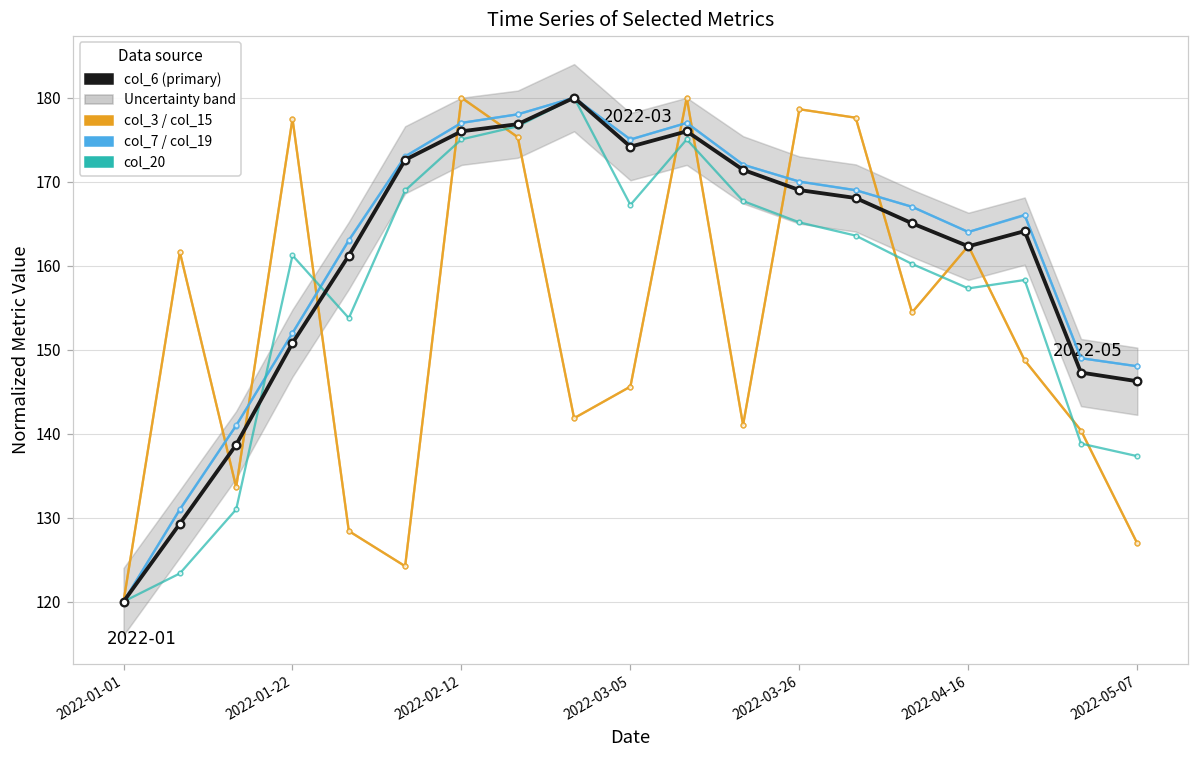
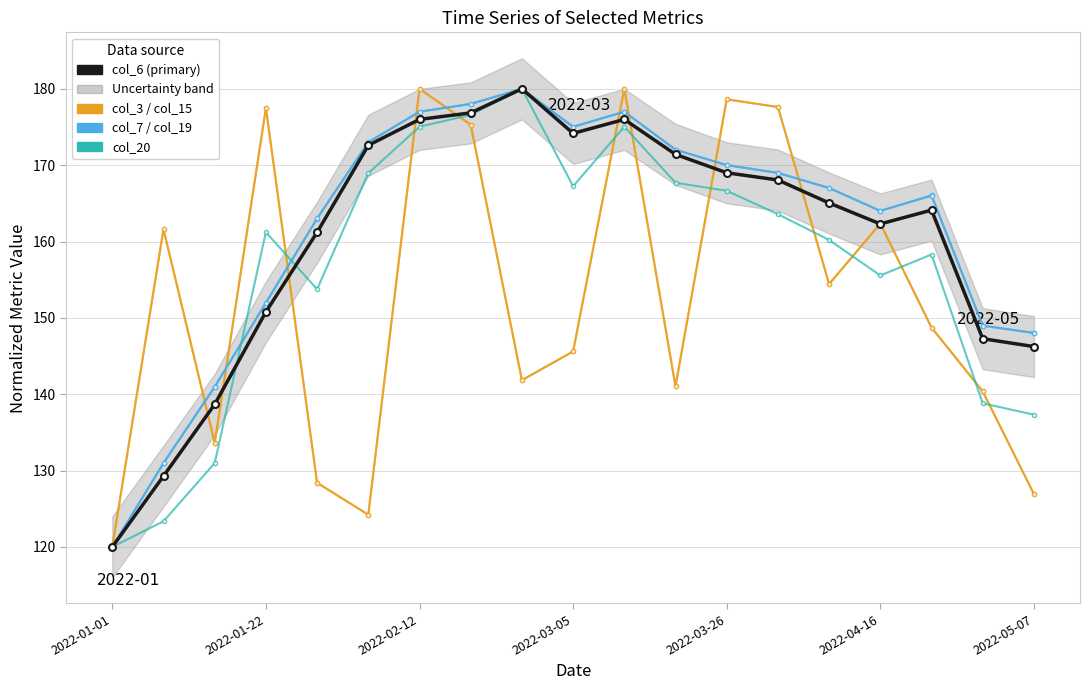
  {
    "col_20": {
      "2022-01-22": 161,
      "2022-02-12": 175,
      "2022-03-05": 167,
-     "2022-03-26": 165,
-     "2022-04-16": 157,
+     "2022-03-26": 167,
+     "2022-04-16": 156,
      "2022-05-07": 137
    }
  }
